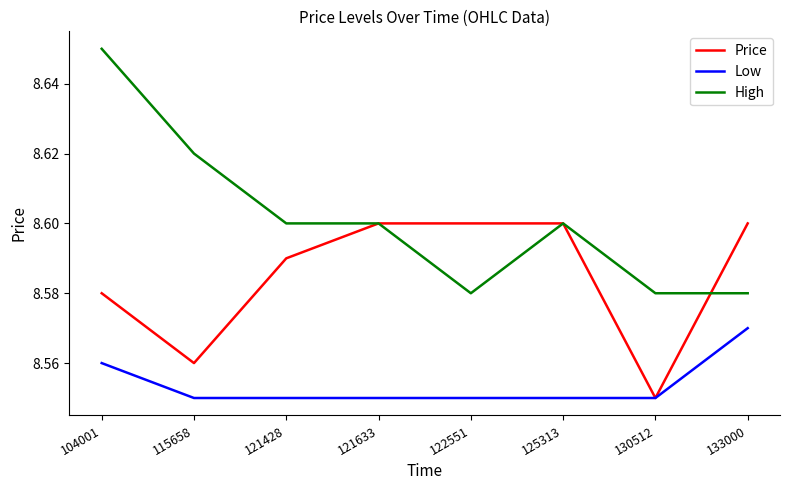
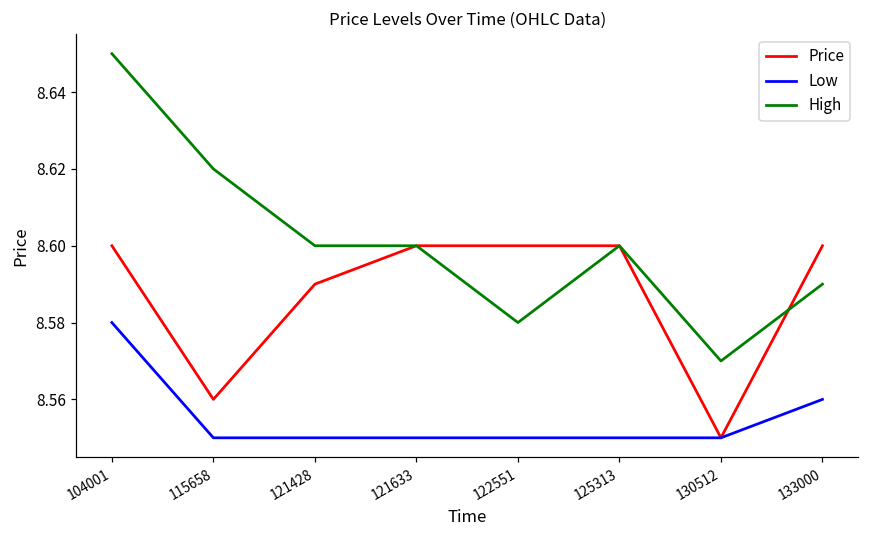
  {
    "Price": {
-     "104001": 8.58,
+     "104001": 8.60,
      "115658": 8.56,
      "121428": 8.59,
      "122551": 8.60,
      "133000": 8.60
    },
    "Low": {
-     "104001": 8.56,
+     "104001": 8.58,
      "115658": 8.55,
      "121428": 8.55,
      "121633": 8.55,
      "122551": 8.55,
      "125313": 8.55,
-     "133000": 8.57
+     "133000": 8.56
    },
    "High": {
      "104001": 8.65,
      "115658": 8.62,
      "121428": 8.60,
      "122551": 8.58,
-     "130512": 8.58,
-     "133000": 8.58
+     "130512": 8.57,
+     "133000": 8.59
    }
  }
